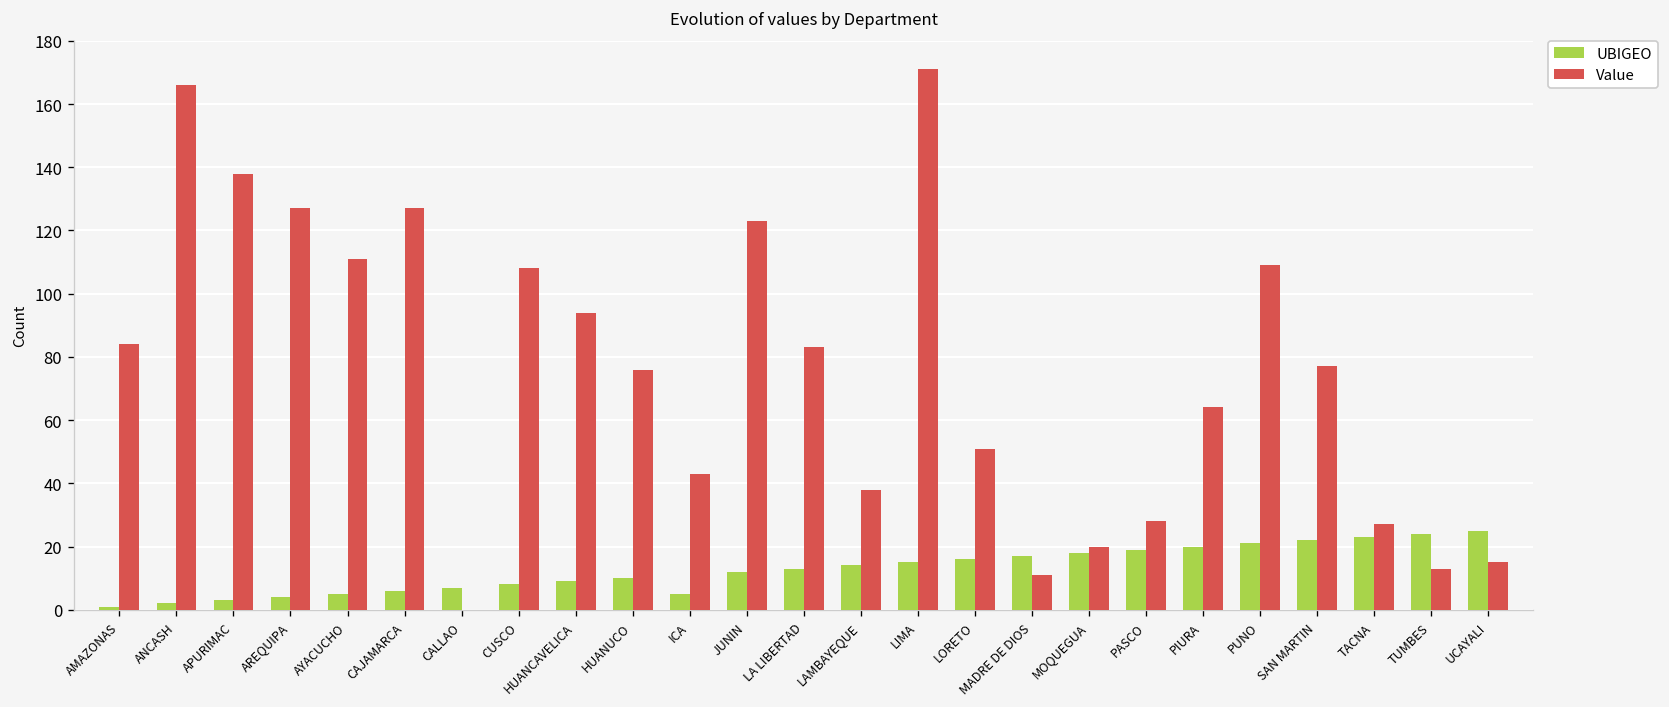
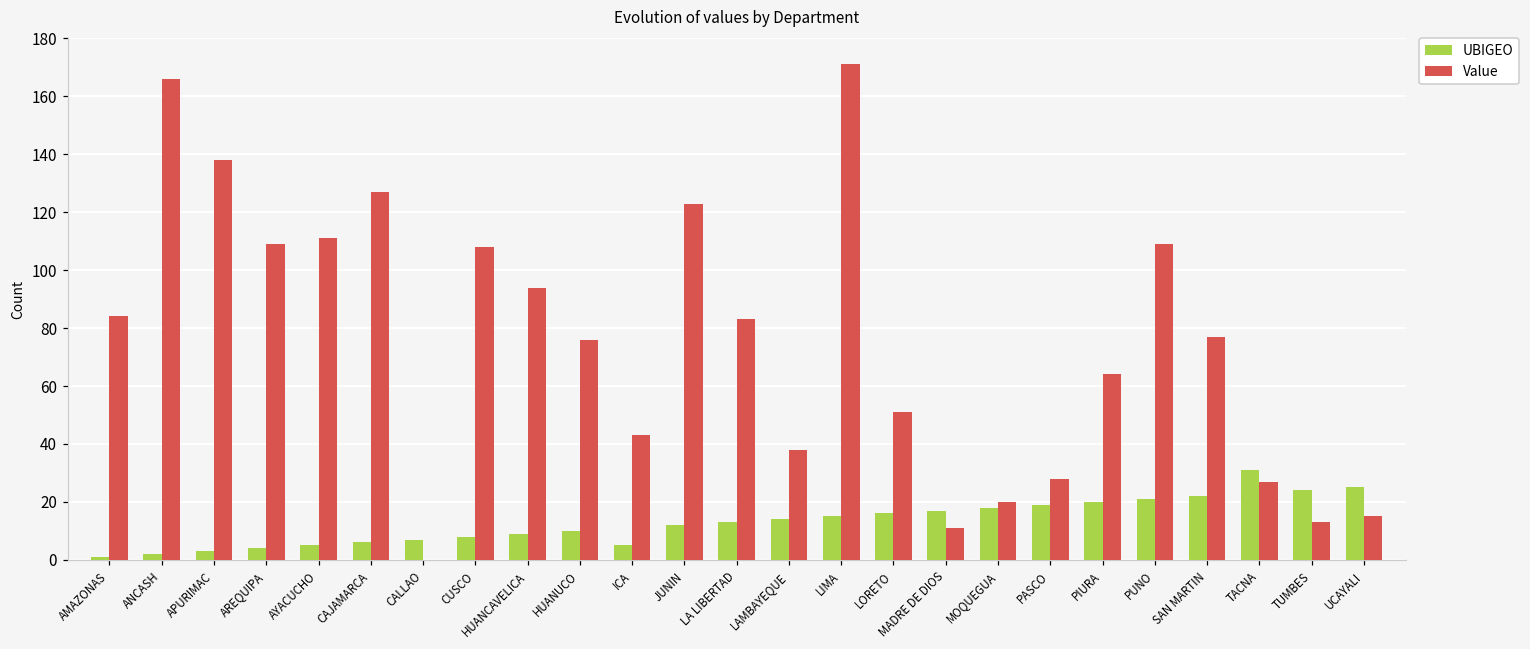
  {
    "UBIGEO": {
      "AMAZONAS": 1,
      "ANCASH": 2,
      "APURIMAC": 3,
      "AREQUIPA": 4,
      "AYACUCHO": 5,
      "CAJAMARCA": 6,
      "CALLAO": 7,
      "CUSCO": 8,
      "HUANCAVELICA": 9,
      "HUANUCO": 10,
      "ICA": 5,
      "JUNIN": 12,
      "LA LIBERTAD": 13,
      "LAMBAYEQUE": 14,
      "LIMA": 15,
      "LORETO": 16,
      "MADRE DE DIOS": 17,
      "MOQUEGUA": 18,
      "PASCO": 19,
      "PIURA": 20,
      "PUNO": 21,
      "SAN MARTIN": 22,
-     "TACNA": 23,
+     "TACNA": 31,
      "TUMBES": 24,
      "UCAYALI": 25
    },
    "Value": {
      "AMAZONAS": 84,
      "ANCASH": 166,
      "APURIMAC": 138,
-     "AREQUIPA": 127,
+     "AREQUIPA": 109,
      "AYACUCHO": 111,
      "CAJAMARCA": 127,
      "CALLAO": 0,
      "CUSCO": 108,
      "HUANCAVELICA": 94,
      "HUANUCO": 76,
      "ICA": 43,
      "JUNIN": 123,
      "LA LIBERTAD": 83,
      "LAMBAYEQUE": 38,
      "LIMA": 171,
      "LORETO": 51,
      "MADRE DE DIOS": 11,
      "MOQUEGUA": 20,
      "PASCO": 28,
      "PIURA": 64,
      "PUNO": 109,
      "SAN MARTIN": 77,
      "TACNA": 27,
      "TUMBES": 13,
      "UCAYALI": 15
    }
  }
